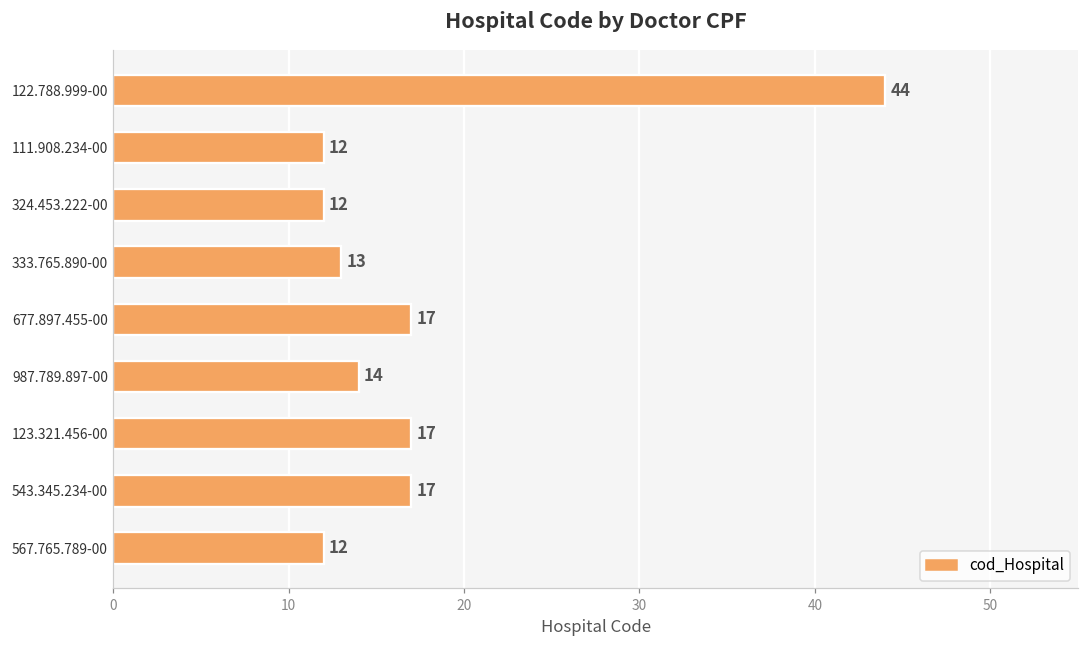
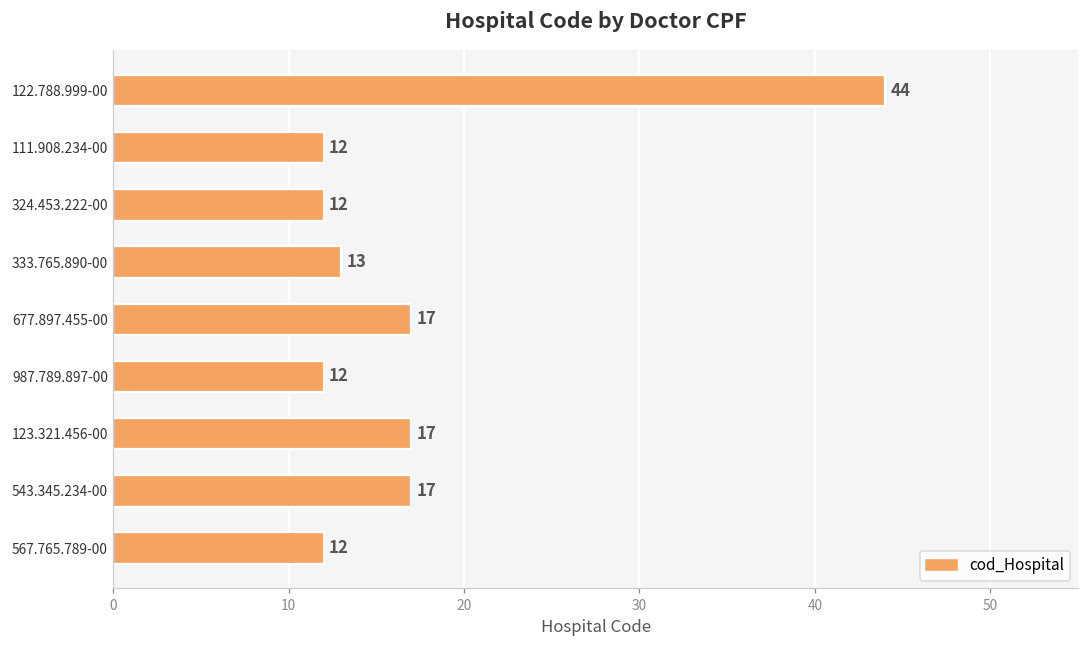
  {
    "122.788.999-00": 44,
    "111.908.234-00": 12,
    "324.453.222-00": 12,
    "333.765.890-00": 13,
    "677.897.455-00": 17,
-   "987.789.897-00": 14,
+   "987.789.897-00": 12,
    "123.321.456-00": 17,
    "543.345.234-00": 17,
    "567.765.789-00": 12
  }
